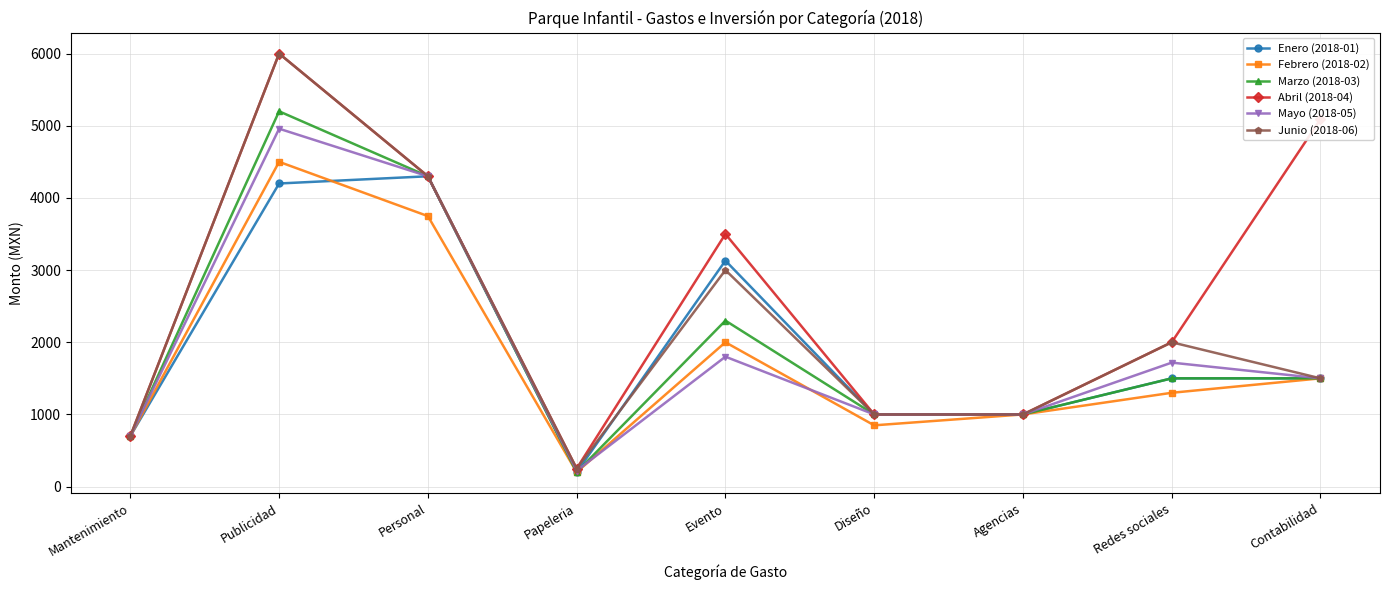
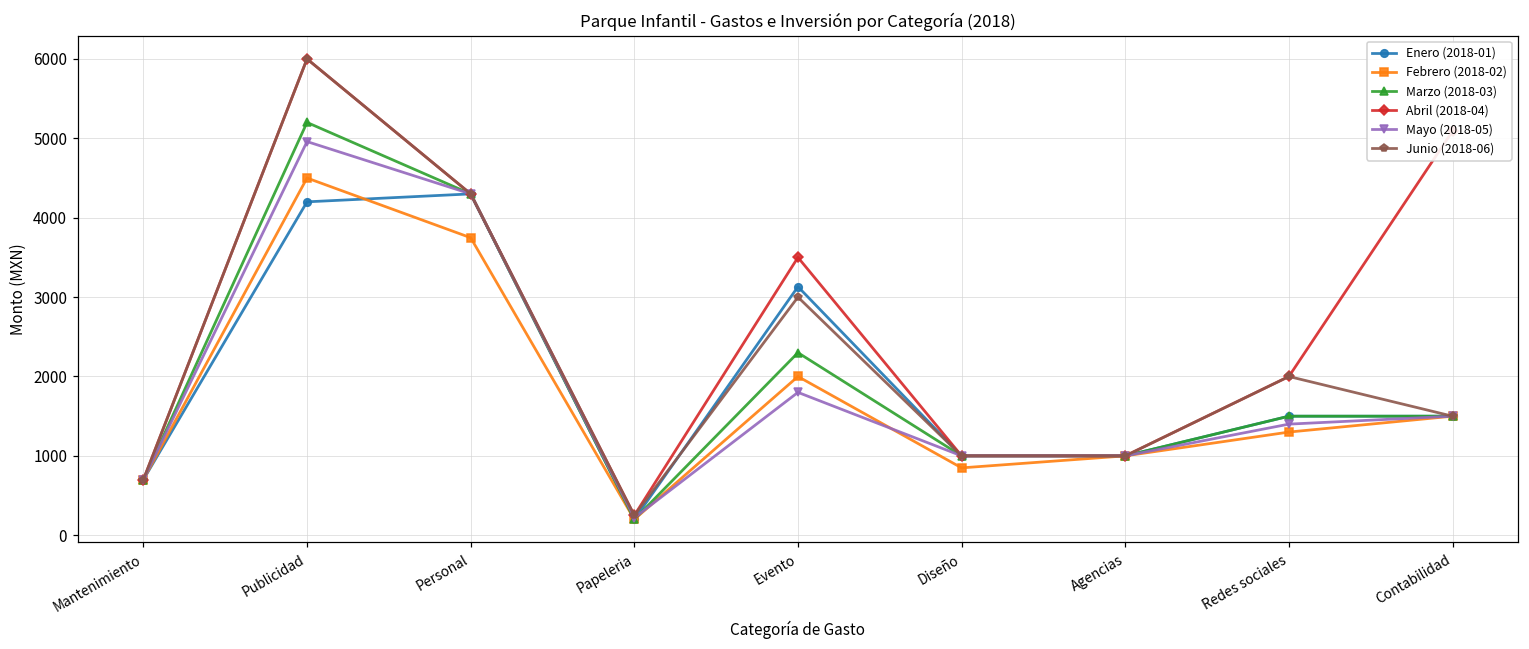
  {
    "Enero (2018-01)": {
      "Publicidad": 4200,
      "Evento": 3100
    },
    "Febrero (2018-02)": {
      "Publicidad": 4500,
      "Personal": 3700,
      "Evento": 2000,
      "Diseño": 800,
      "Redes sociales": 1300
    },
    "Marzo (2018-03)": {
      "Publicidad": 5200,
      "Evento": 2300
    },
    "Abril (2018-04)": {
      "Evento": 3500
    },
    "Mayo (2018-05)": {
      "Publicidad": 5000,
      "Evento": 1800,
-     "Redes sociales": 1700
+     "Redes sociales": 1400
    },
    "Junio (2018-06)": {
      "Evento": 3000
    }
  }
